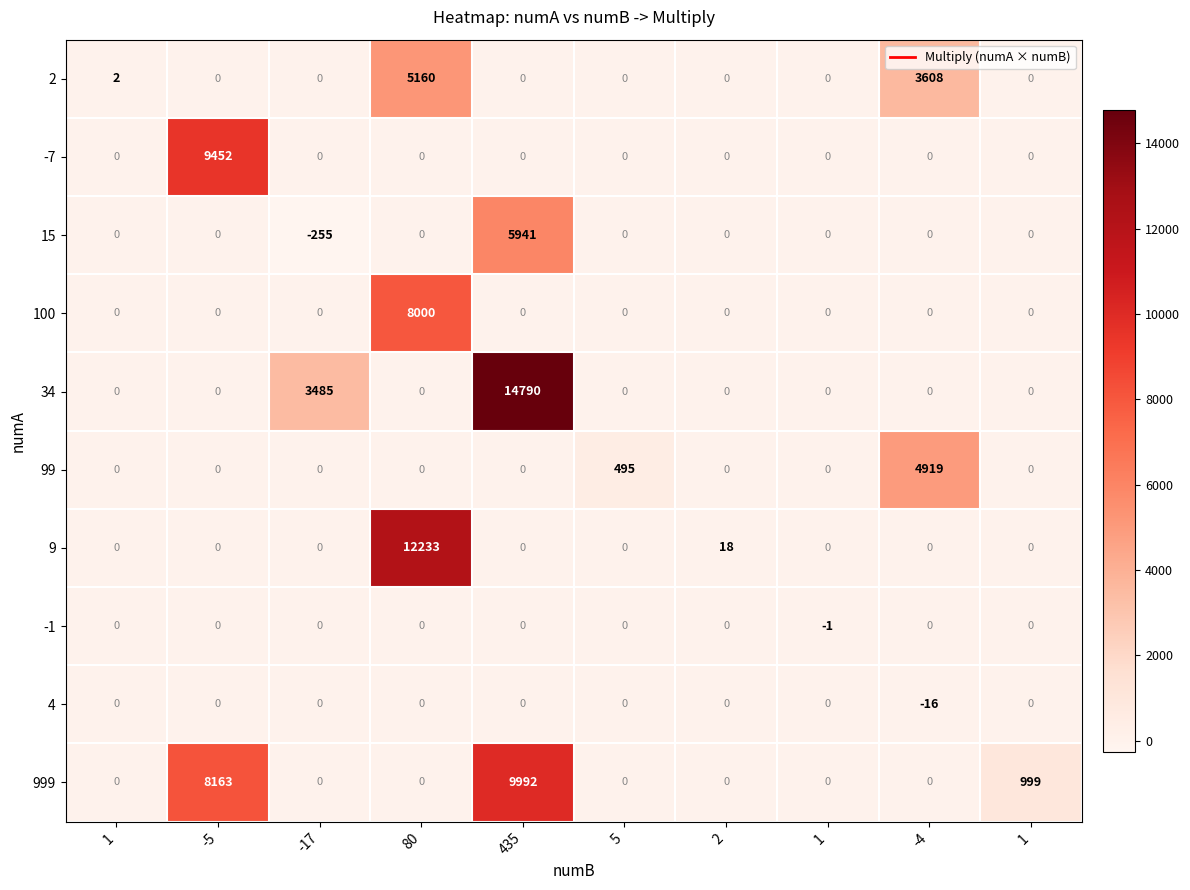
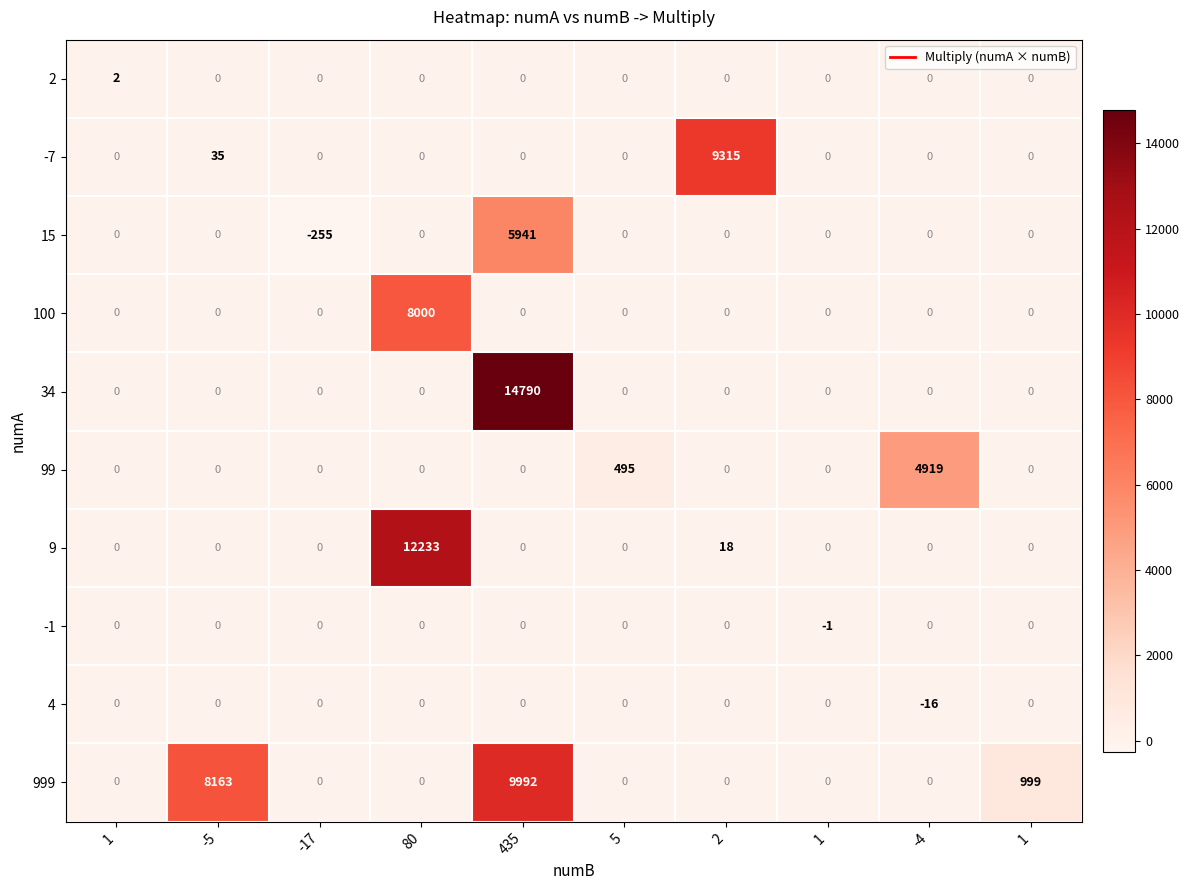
  {
    "2": {
      "-5": 0,
      "-17": 0,
-     "80": 5160,
+     "80": 0,
      "435": 0,
      "5": 0,
      "2": 0,
-     "-4": 3608
+     "-4": 0
    },
    "-7": {
-     "-5": 9452,
+     "-5": 35,
      "-17": 0,
      "80": 0,
      "435": 0,
      "5": 0,
-     "2": 0,
+     "2": 9315,
      "-4": 0
    },
    "15": {
      "-5": 0,
      "-17": -255,
      "80": 0,
      "435": 5941,
      "5": 0,
      "2": 0,
      "-4": 0
    },
    "100": {
      "-5": 0,
      "-17": 0,
      "80": 8000,
      "435": 0,
      "5": 0,
      "2": 0,
      "-4": 0
    },
    "34": {
      "-5": 0,
-     "-17": 3485,
+     "-17": 0,
      "80": 0,
      "435": 14790,
      "5": 0,
      "2": 0,
      "-4": 0
    },
    "99": {
      "-5": 0,
      "-17": 0,
      "80": 0,
      "435": 0,
      "5": 495,
      "2": 0,
      "-4": 4919
    },
    "9": {
      "-5": 0,
      "-17": 0,
      "80": 12233,
      "435": 0,
      "5": 0,
      "2": 18,
      "-4": 0
    },
    "-1": {
      "-5": 0,
      "-17": 0,
      "80": 0,
      "435": 0,
      "5": 0,
      "2": 0,
      "-4": 0
    },
    "4": {
      "-5": 0,
      "-17": 0,
      "80": 0,
      "435": 0,
      "5": 0,
      "2": 0,
      "-4": -16
    },
    "999": {
      "-5": 8163,
      "-17": 0,
      "80": 0,
      "435": 9992,
      "5": 0,
      "2": 0,
      "-4": 0
    }
  }
